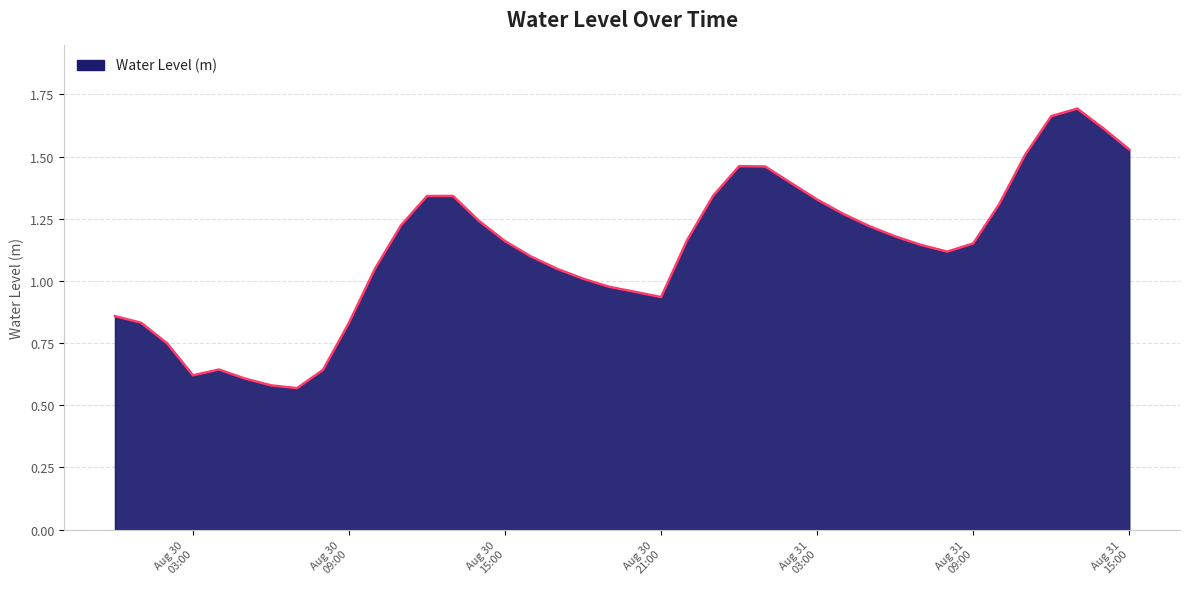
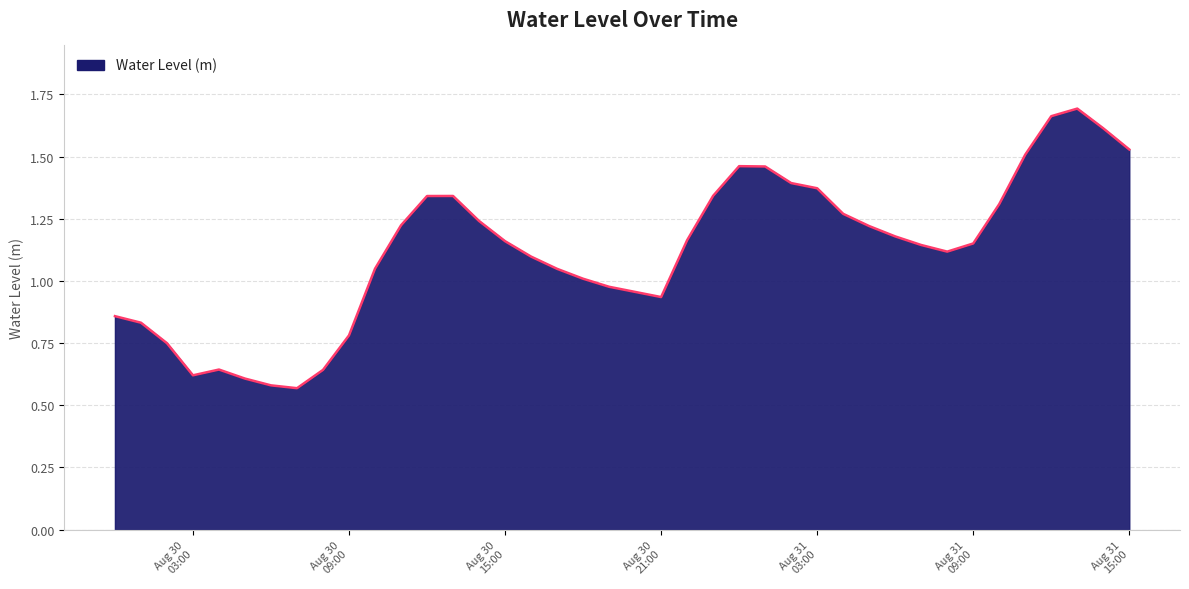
  {
    "Aug 30 03:00": 0.62,
-   "Aug 30 09:00": 0.83,
+   "Aug 30 09:00": 0.78,
    "Aug 30 15:00": 1.16,
    "Aug 30 21:00": 0.94,
-   "Aug 31 03:00": 1.33,
+   "Aug 31 03:00": 1.37,
    "Aug 31 09:00": 1.15,
    "Aug 31 15:00": 1.53
  }
